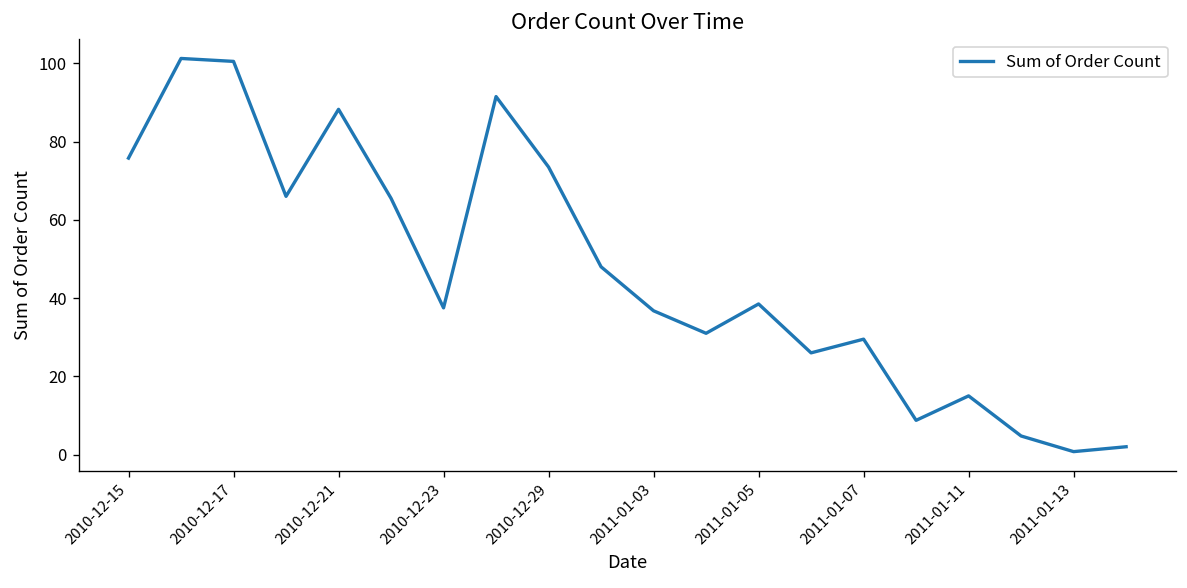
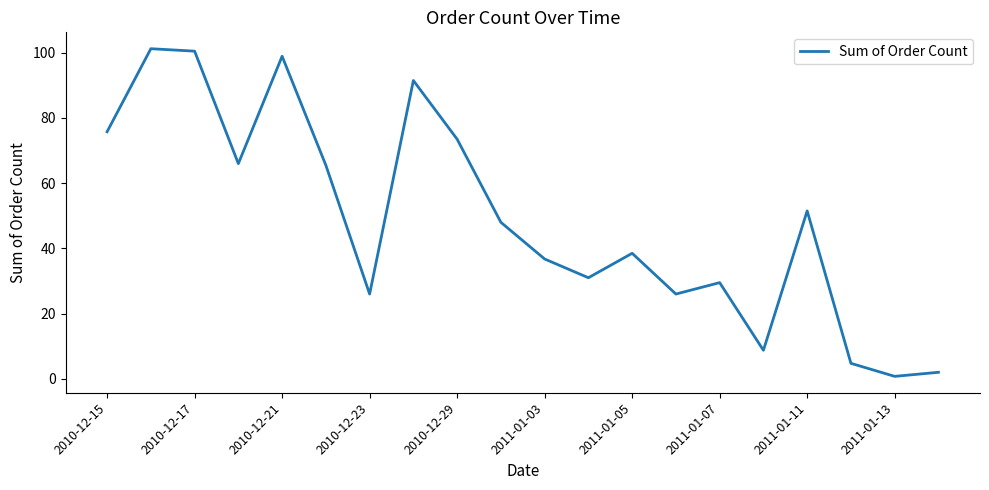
  {
    "2010-12-15": 76,
    "2010-12-17": 101,
-   "2010-12-21": 88,
-   "2010-12-23": 38,
+   "2010-12-21": 99,
+   "2010-12-23": 26,
    "2010-12-29": 74,
    "2011-01-03": 37,
    "2011-01-05": 39,
    "2011-01-07": 30,
-   "2011-01-11": 15,
+   "2011-01-11": 52,
    "2011-01-13": 1
  }
